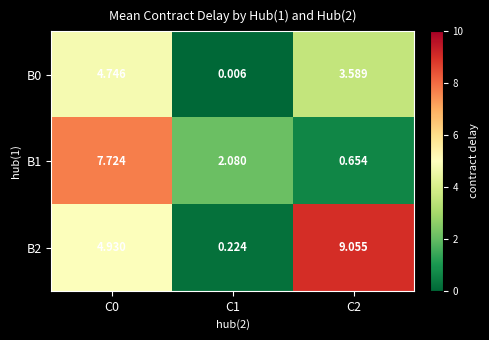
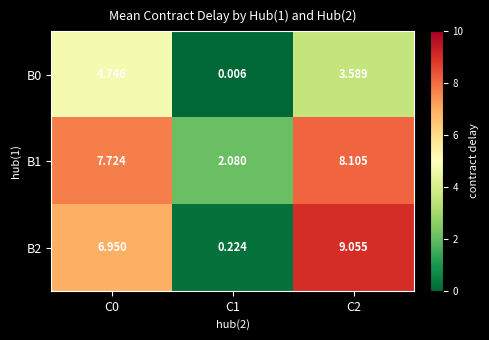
  {
    "B0": {
      "C0": 4.746,
      "C1": 0.006,
      "C2": 3.589
    },
    "B1": {
      "C0": 7.724,
      "C1": 2.080,
-     "C2": 0.654
+     "C2": 8.105
    },
    "B2": {
-     "C0": 4.930,
+     "C0": 6.950,
      "C1": 0.224,
      "C2": 9.055
    }
  }
